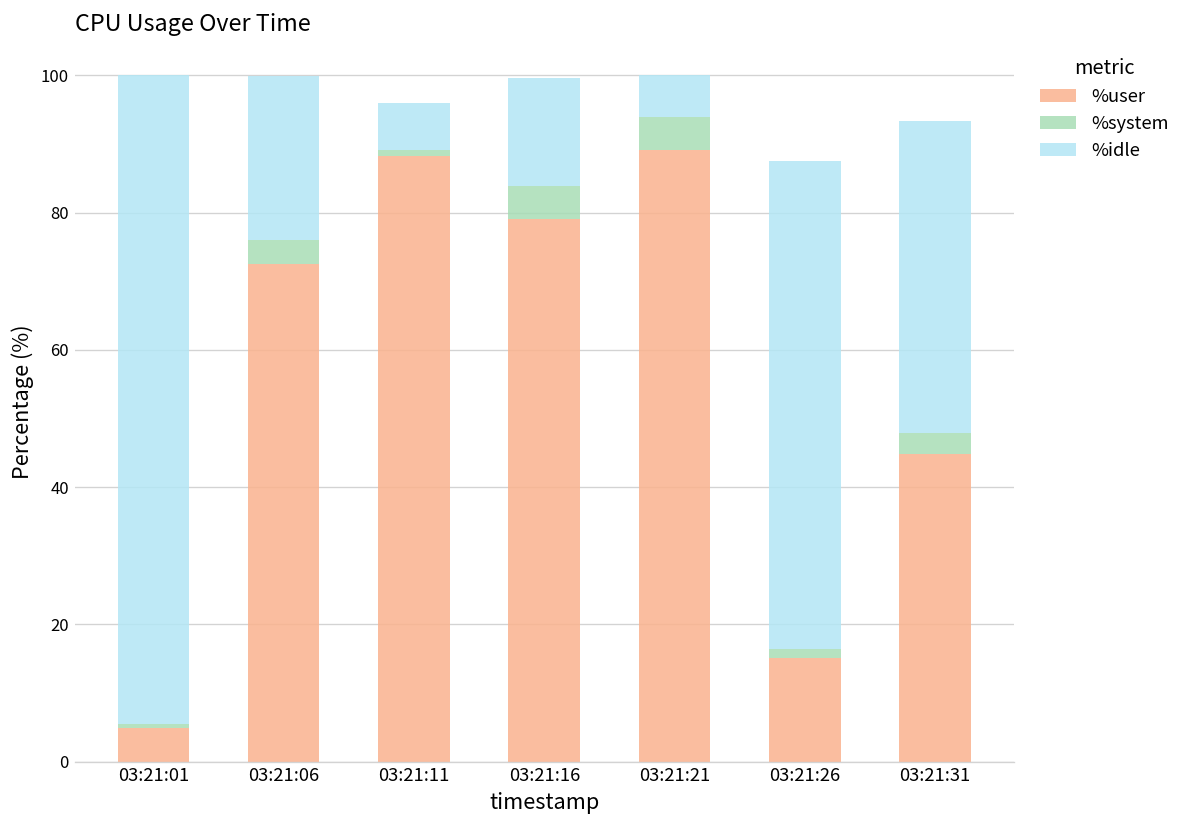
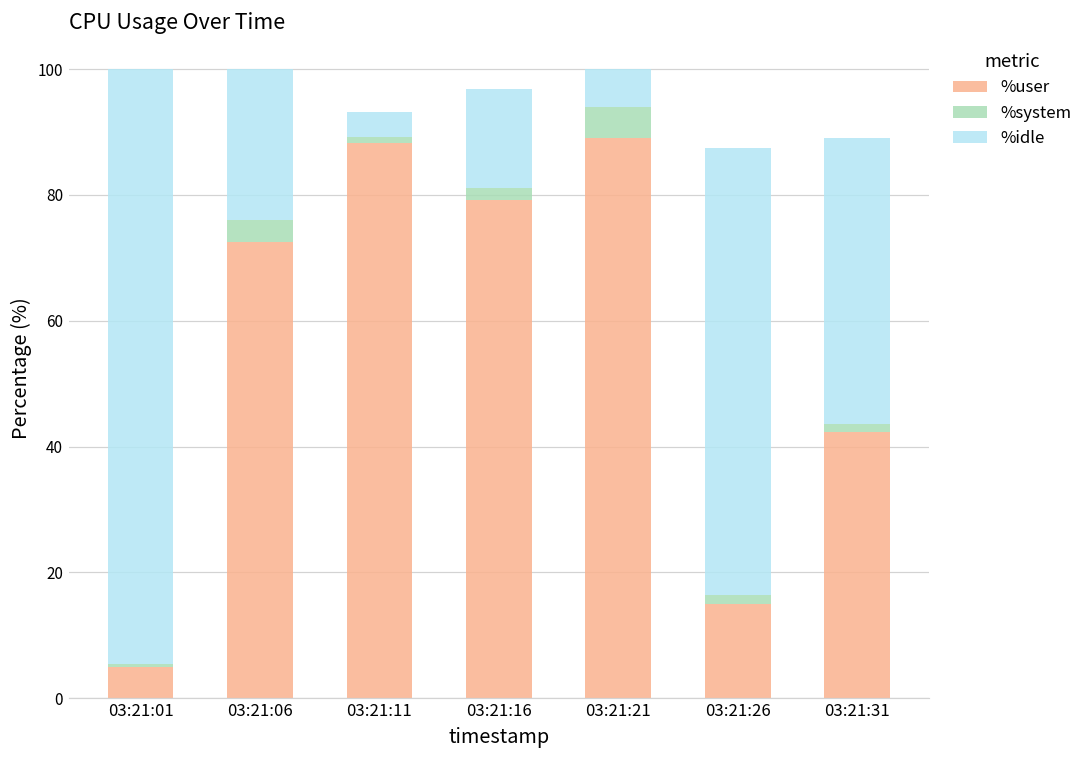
  {
    "%user": {
      "03:21:01": 5,
      "03:21:06": 72,
      "03:21:11": 88,
      "03:21:16": 79,
      "03:21:21": 89,
      "03:21:26": 15,
-     "03:21:31": 45
+     "03:21:31": 42
    },
    "%system": {
      "03:21:01": 1,
      "03:21:06": 4,
      "03:21:11": 1,
-     "03:21:16": 5,
+     "03:21:16": 2,
      "03:21:21": 5,
      "03:21:26": 1,
-     "03:21:31": 3
+     "03:21:31": 1
    },
    "%idle": {
      "03:21:01": 95,
      "03:21:06": 24,
-     "03:21:11": 7,
+     "03:21:11": 4,
      "03:21:16": 16,
      "03:21:21": 6,
      "03:21:26": 71,
      "03:21:31": 46
    }
  }
